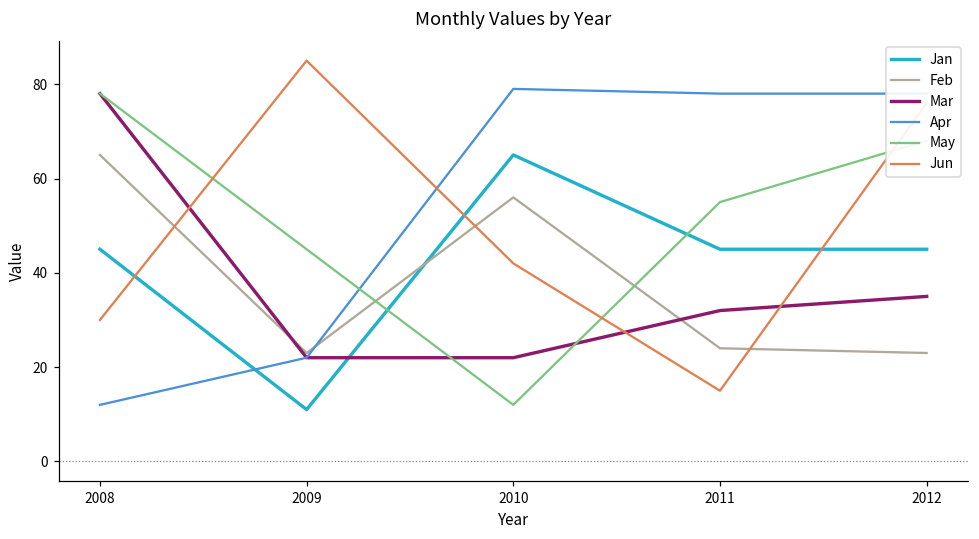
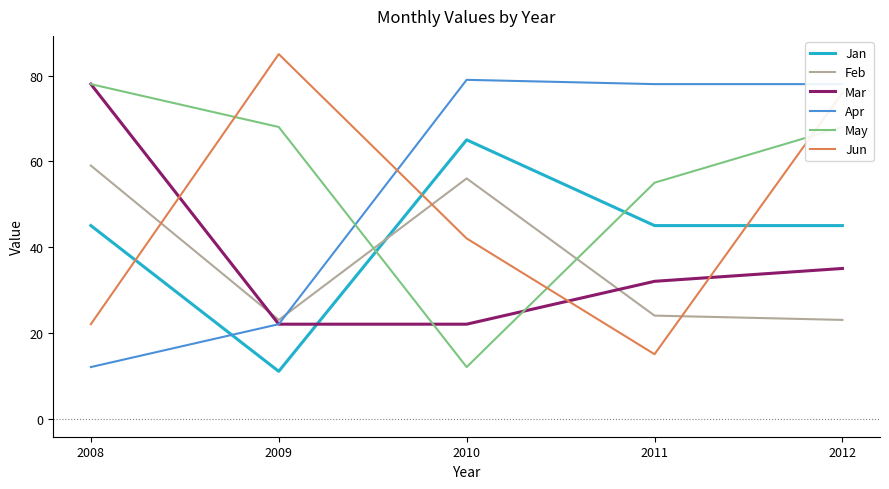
  {
    "Feb": {
-     "2008": 65,
+     "2008": 59,
      "2009": 23,
      "2010": 56,
      "2011": 24,
      "2012": 23
    },
    "Mar": {
      "2010": 22,
      "2011": 32,
      "2012": 35
    },
    "May": {
-     "2009": 45,
+     "2009": 68,
      "2010": 12,
      "2011": 55
    },
    "Jun": {
-     "2008": 30,
+     "2008": 22,
      "2009": 85,
      "2010": 42,
      "2011": 15
    }
  }
